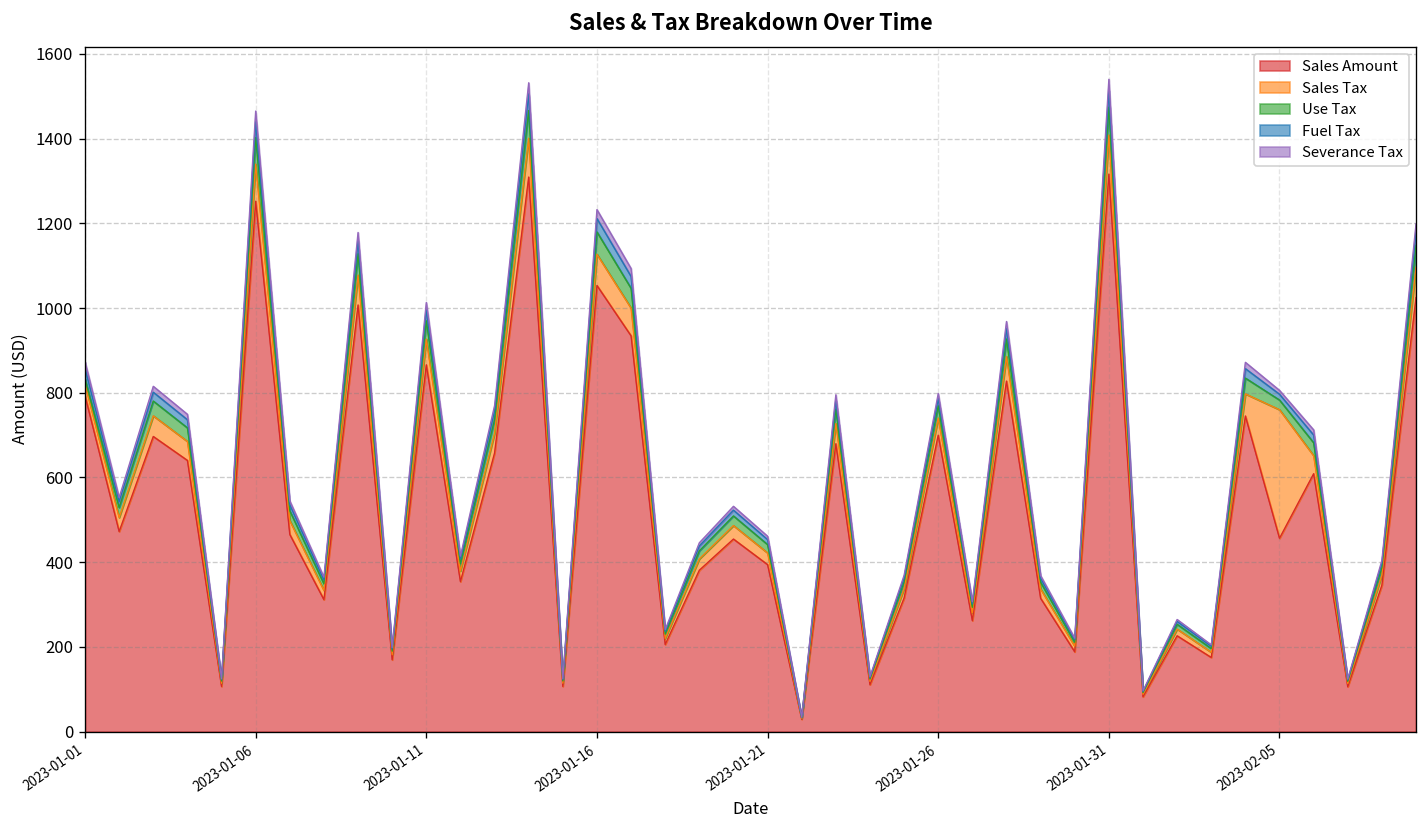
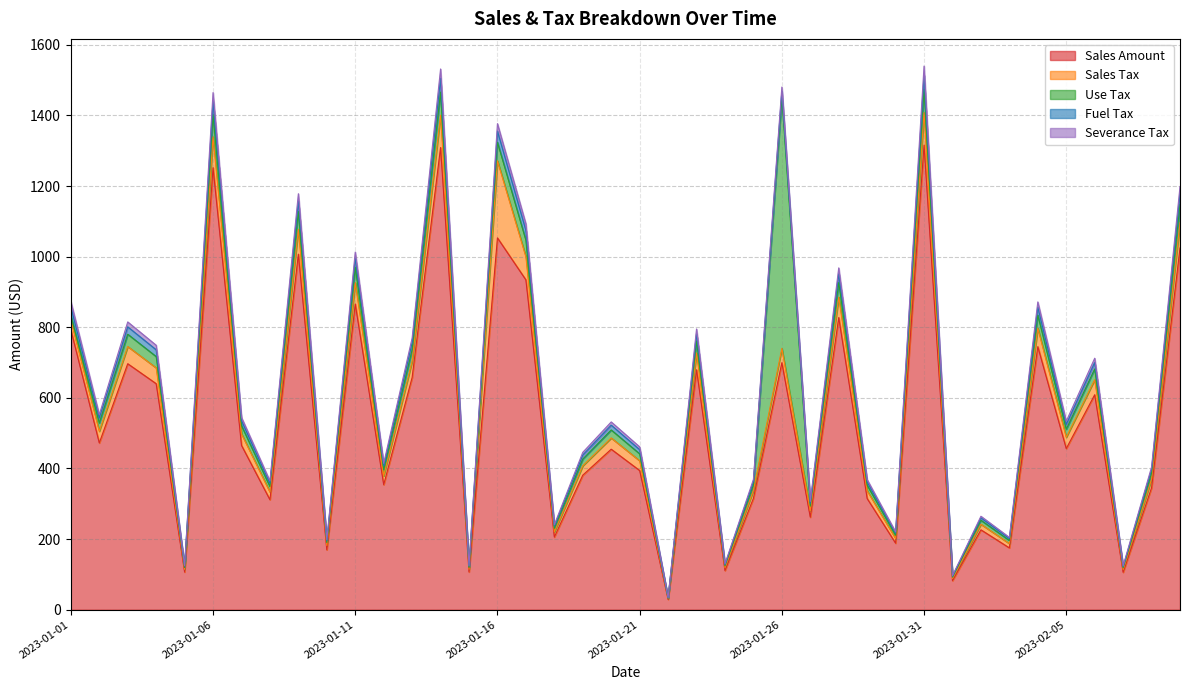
  {
    "Sales Amount": {
      "2023-01-01": 790,
      "2023-01-06": 1250,
      "2023-01-11": 870,
      "2023-01-16": 1050,
      "2023-01-21": 390,
      "2023-01-26": 700,
      "2023-01-31": 1320,
      "2023-02-05": 460
    },
    "Sales Tax": {
      "2023-01-01": 30,
      "2023-01-06": 90,
      "2023-01-11": 60,
-     "2023-01-16": 70,
+     "2023-01-16": 220,
      "2023-01-21": 30,
      "2023-01-26": 40,
      "2023-01-31": 90,
-     "2023-02-05": 300
+     "2023-02-05": 30
    },
    "Use Tax": {
      "2023-01-01": 10,
      "2023-01-06": 60,
      "2023-01-11": 40,
      "2023-01-16": 50,
      "2023-01-21": 20,
-     "2023-01-26": 30,
+     "2023-01-26": 710,
      "2023-01-31": 70,
      "2023-02-05": 20
    },
    "Fuel Tax": {
      "2023-01-01": 20,
      "2023-01-06": 40,
      "2023-01-11": 30,
      "2023-01-16": 30,
      "2023-01-21": 10,
      "2023-01-26": 20,
      "2023-01-31": 40,
      "2023-02-05": 10
    },
    "Severance Tax": {
      "2023-01-01": 20,
      "2023-01-06": 30,
      "2023-01-11": 20,
      "2023-01-16": 20,
      "2023-01-21": 10,
      "2023-01-26": 10,
      "2023-01-31": 30,
      "2023-02-05": 10
    }
  }
